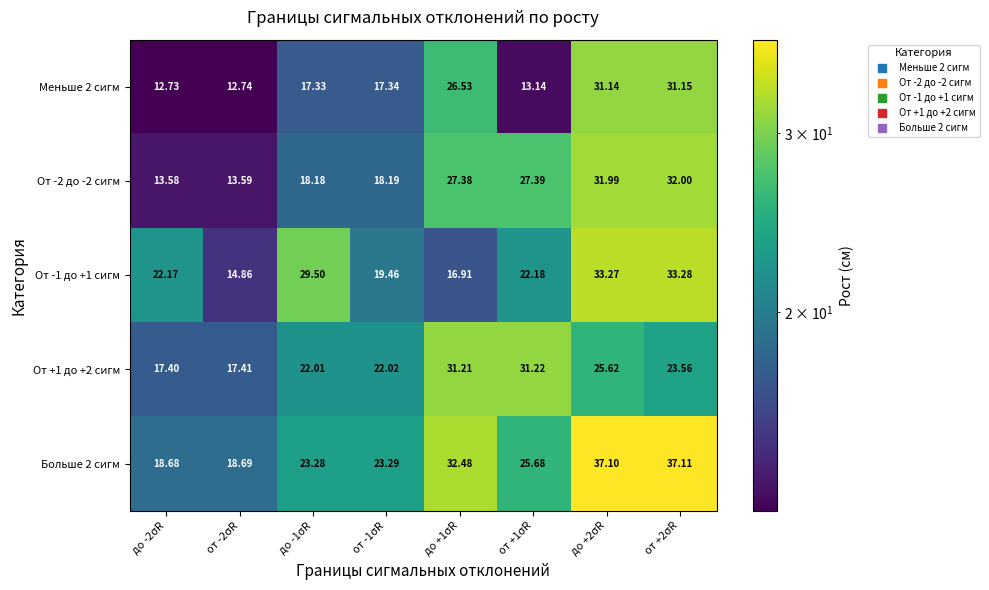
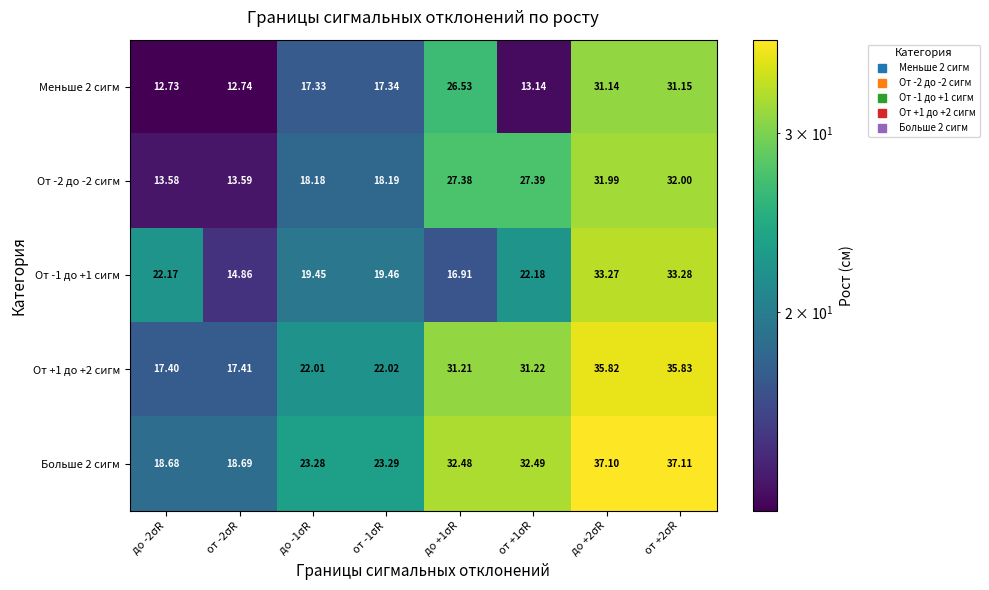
  {
    "Меньше 2 сигм": {
      "до -2σR": 12.73,
      "от -2σR": 12.74,
      "до -1σR": 17.33,
      "от -1σR": 17.34,
      "до +1σR": 26.53,
      "от +1σR": 13.14,
      "до +2σR": 31.14,
      "от +2σR": 31.15
    },
    "От -2 до -2 сигм": {
      "до -2σR": 13.58,
      "от -2σR": 13.59,
      "до -1σR": 18.18,
      "от -1σR": 18.19,
      "до +1σR": 27.38,
      "от +1σR": 27.39,
      "до +2σR": 31.99,
      "от +2σR": 32.00
    },
    "От -1 до +1 сигм": {
      "до -2σR": 22.17,
      "от -2σR": 14.86,
-     "до -1σR": 29.50,
+     "до -1σR": 19.45,
      "от -1σR": 19.46,
      "до +1σR": 16.91,
      "от +1σR": 22.18,
      "до +2σR": 33.27,
      "от +2σR": 33.28
    },
    "От +1 до +2 сигм": {
      "до -2σR": 17.40,
      "от -2σR": 17.41,
      "до -1σR": 22.01,
      "от -1σR": 22.02,
      "до +1σR": 31.21,
      "от +1σR": 31.22,
-     "до +2σR": 25.62,
-     "от +2σR": 23.56
+     "до +2σR": 35.82,
+     "от +2σR": 35.83
    },
    "Больше 2 сигм": {
      "до -2σR": 18.68,
      "от -2σR": 18.69,
      "до -1σR": 23.28,
      "от -1σR": 23.29,
      "до +1σR": 32.48,
-     "от +1σR": 25.68,
+     "от +1σR": 32.49,
      "до +2σR": 37.10,
      "от +2σR": 37.11
    }
  }
